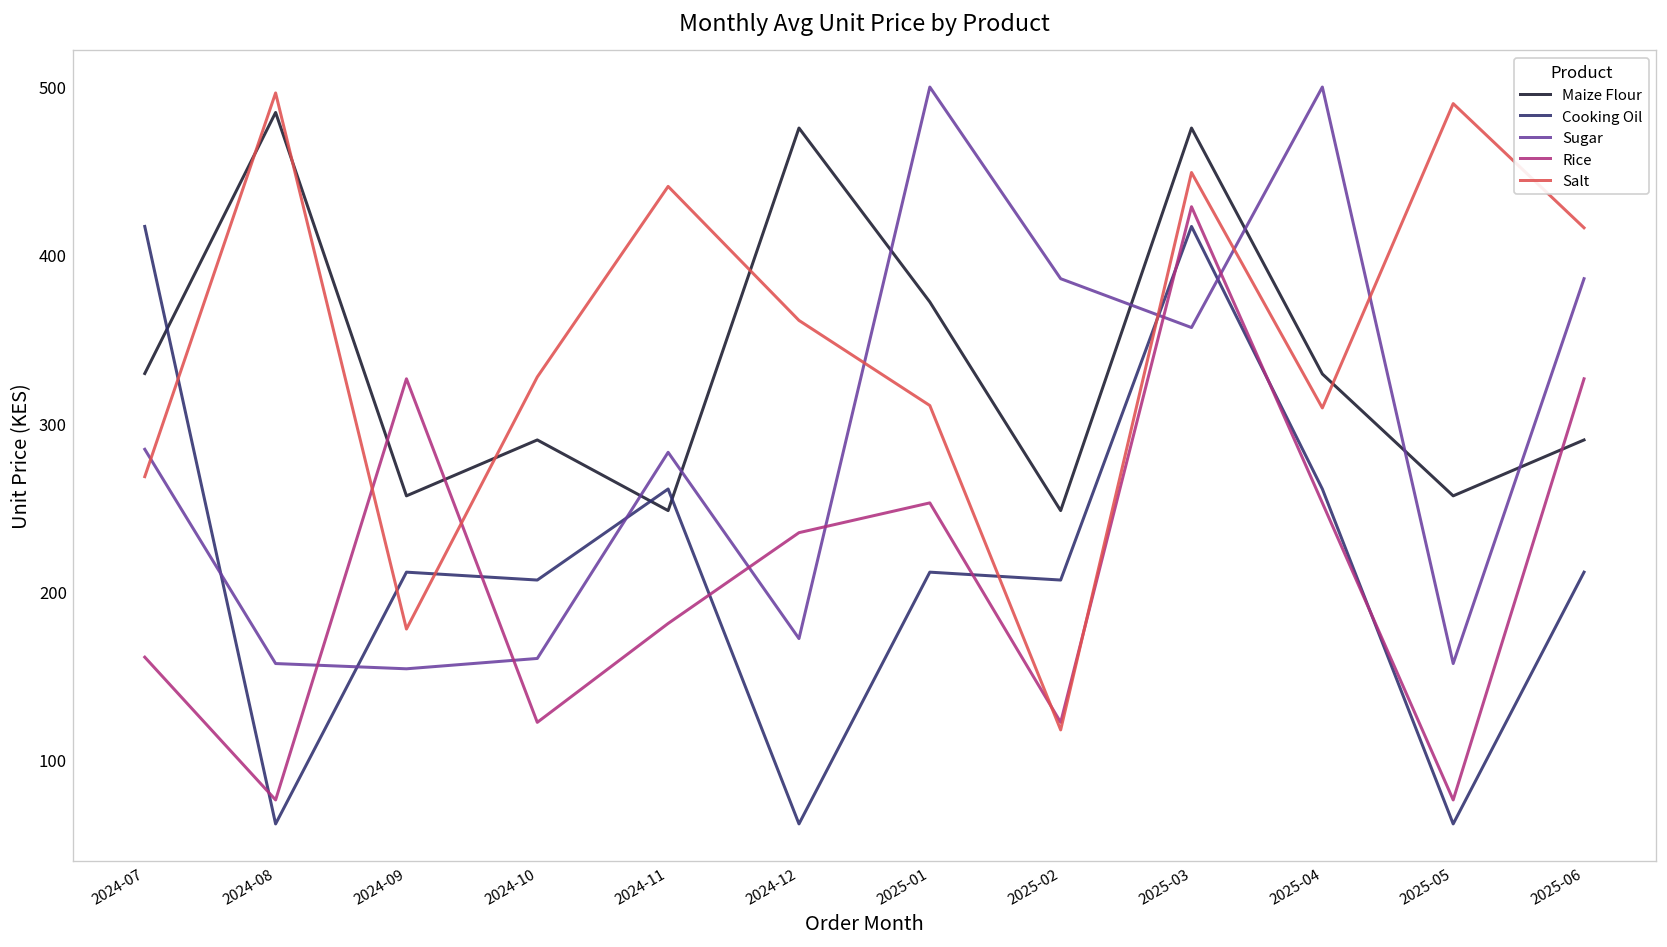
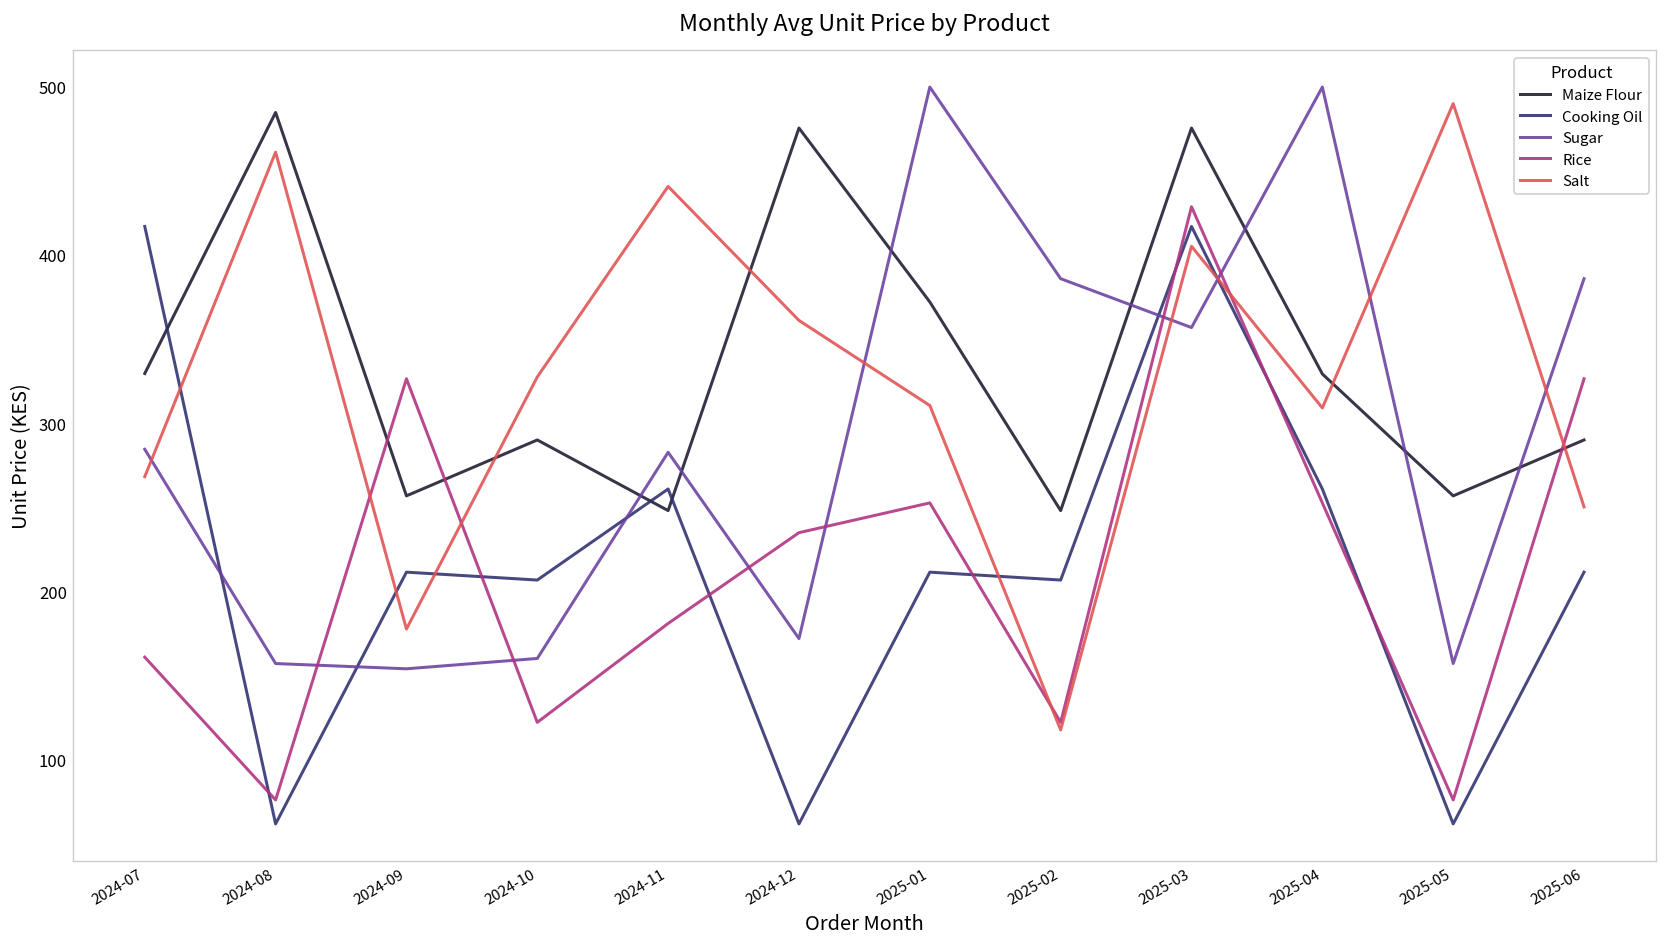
  {
    "Maize Flour": {
      "2024-07": 330,
      "2024-08": 485,
      "2024-09": 257,
      "2024-10": 290,
      "2024-11": 248,
      "2024-12": 475,
      "2025-01": 372,
      "2025-02": 248,
      "2025-03": 475,
      "2025-04": 329,
      "2025-05": 257,
      "2025-06": 290
    },
    "Cooking Oil": {
      "2024-07": 417,
      "2024-08": 62,
      "2024-09": 211,
      "2024-10": 207,
      "2024-11": 261,
      "2024-12": 62,
      "2025-01": 211,
      "2025-02": 207,
      "2025-03": 417,
      "2025-04": 261,
      "2025-05": 62,
      "2025-06": 211
    },
    "Sugar": {
      "2024-07": 285,
      "2024-08": 157,
      "2024-09": 154,
      "2024-10": 160,
      "2024-11": 283,
      "2024-12": 172,
      "2025-01": 500,
      "2025-02": 386,
      "2025-03": 357,
      "2025-04": 500,
      "2025-05": 157,
      "2025-06": 386
    },
    "Rice": {
      "2024-07": 161,
      "2024-08": 76,
      "2024-09": 326,
      "2024-10": 122,
      "2024-11": 181,
      "2024-12": 235,
      "2025-01": 253,
      "2025-02": 122,
      "2025-03": 429,
      "2025-04": 253,
      "2025-05": 76,
      "2025-06": 326
    },
    "Salt": {
      "2024-07": 268,
-     "2024-08": 496,
+     "2024-08": 461,
      "2024-09": 178,
      "2024-10": 328,
      "2024-11": 441,
      "2024-12": 361,
      "2025-01": 311,
      "2025-02": 118,
-     "2025-03": 449,
+     "2025-03": 405,
      "2025-04": 309,
      "2025-05": 490,
-     "2025-06": 416
+     "2025-06": 250
    }
  }
